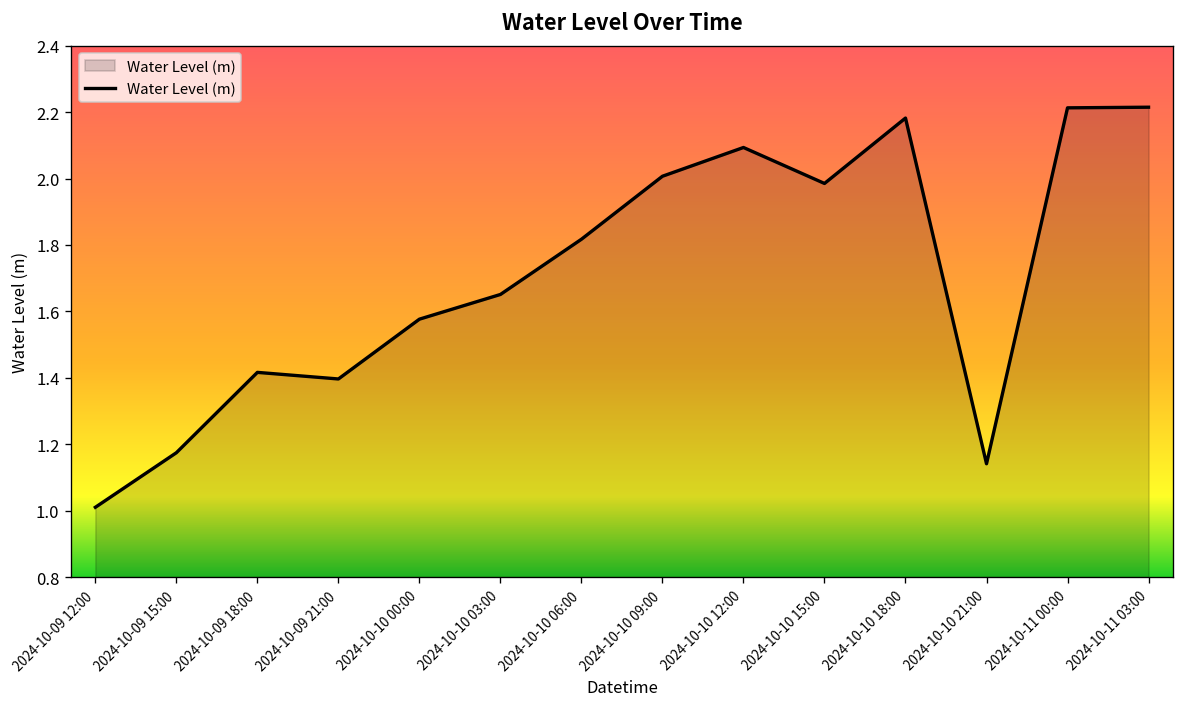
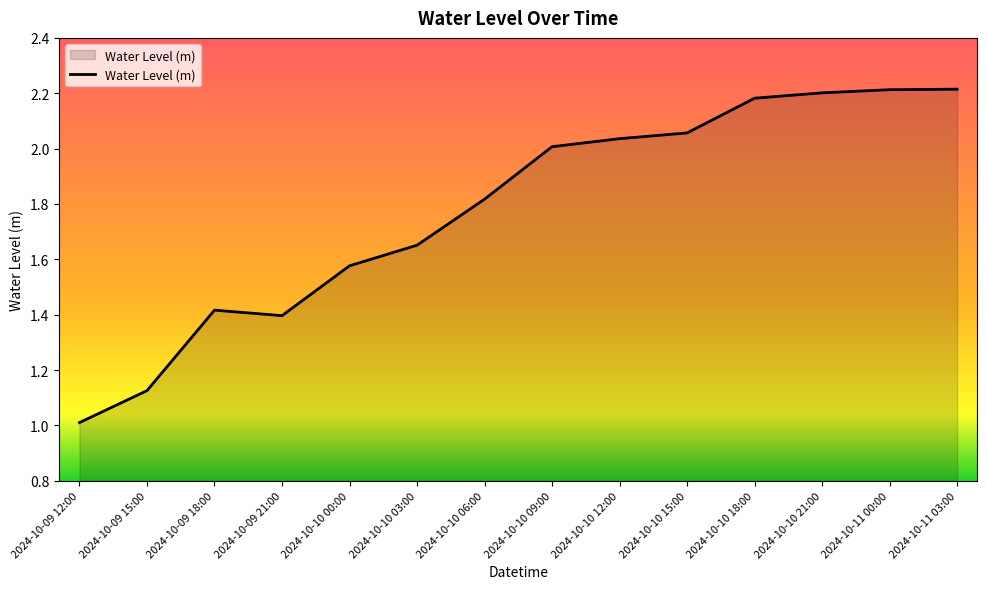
  {
    "2024-10-09 12:00": 1.01,
-   "2024-10-09 15:00": 1.17,
+   "2024-10-09 15:00": 1.13,
    "2024-10-09 18:00": 1.42,
    "2024-10-09 21:00": 1.40,
    "2024-10-10 00:00": 1.58,
    "2024-10-10 03:00": 1.65,
    "2024-10-10 06:00": 1.82,
    "2024-10-10 09:00": 2.01,
-   "2024-10-10 12:00": 2.09,
-   "2024-10-10 15:00": 1.99,
+   "2024-10-10 12:00": 2.04,
+   "2024-10-10 15:00": 2.06,
    "2024-10-10 18:00": 2.18,
-   "2024-10-10 21:00": 1.14,
+   "2024-10-10 21:00": 2.20,
    "2024-10-11 00:00": 2.21,
    "2024-10-11 03:00": 2.21
  }
